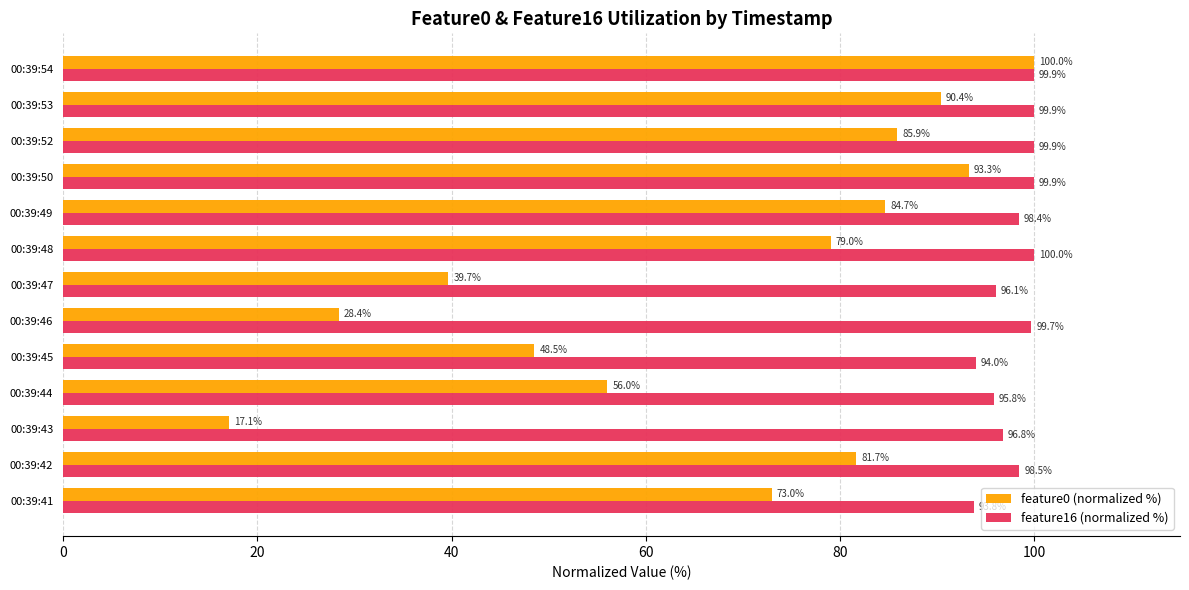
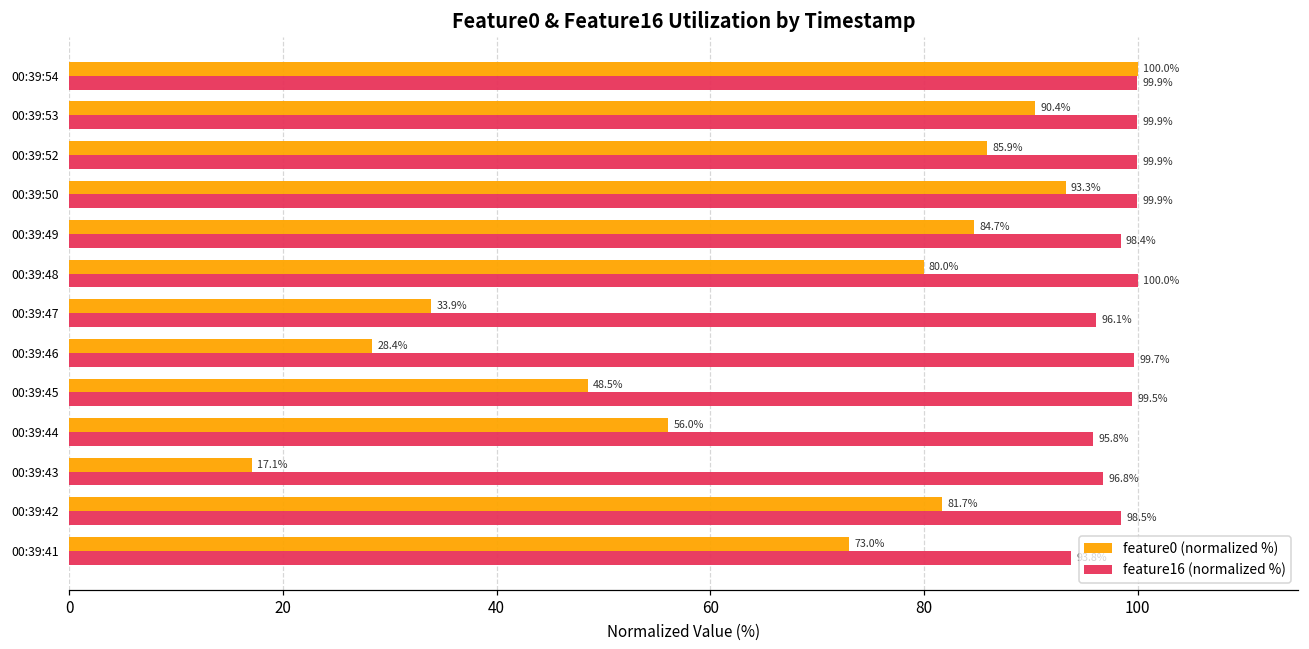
  {
    "feature0 (normalized %)": {
      "00:39:54": "100.0%",
      "00:39:53": "90.4%",
      "00:39:52": "85.9%",
      "00:39:50": "93.3%",
      "00:39:49": "84.7%",
-     "00:39:48": "79.0%",
-     "00:39:47": "39.7%",
+     "00:39:48": "80.0%",
+     "00:39:47": "33.9%",
      "00:39:46": "28.4%",
      "00:39:45": "48.5%",
      "00:39:44": "56.0%",
      "00:39:43": "17.1%",
      "00:39:42": "81.7%",
      "00:39:41": "73.0%"
    },
    "feature16 (normalized %)": {
      "00:39:54": "99.9%",
      "00:39:53": "99.9%",
      "00:39:52": "99.9%",
      "00:39:50": "99.9%",
      "00:39:49": "98.4%",
      "00:39:48": "100.0%",
      "00:39:47": "96.1%",
      "00:39:46": "99.7%",
-     "00:39:45": "94.0%",
+     "00:39:45": "99.5%",
      "00:39:44": "95.8%",
      "00:39:43": "96.8%",
      "00:39:42": "98.5%"
    }
  }
